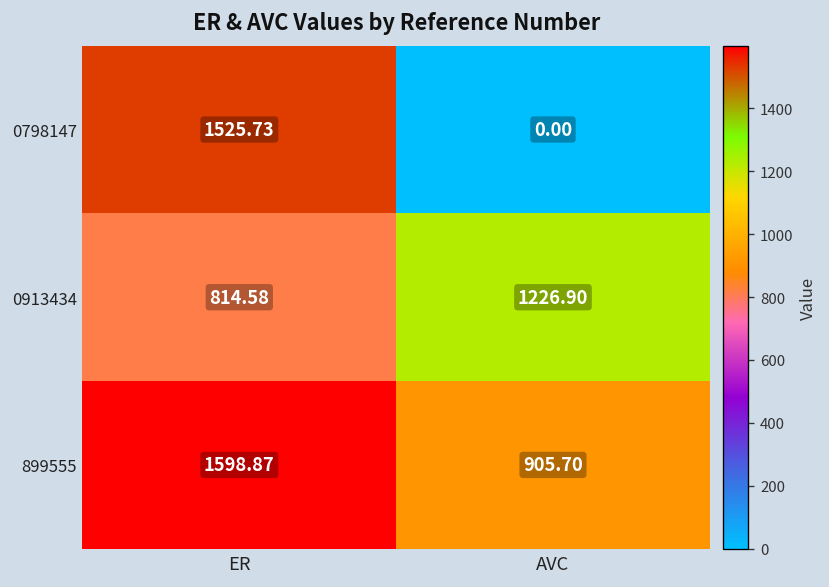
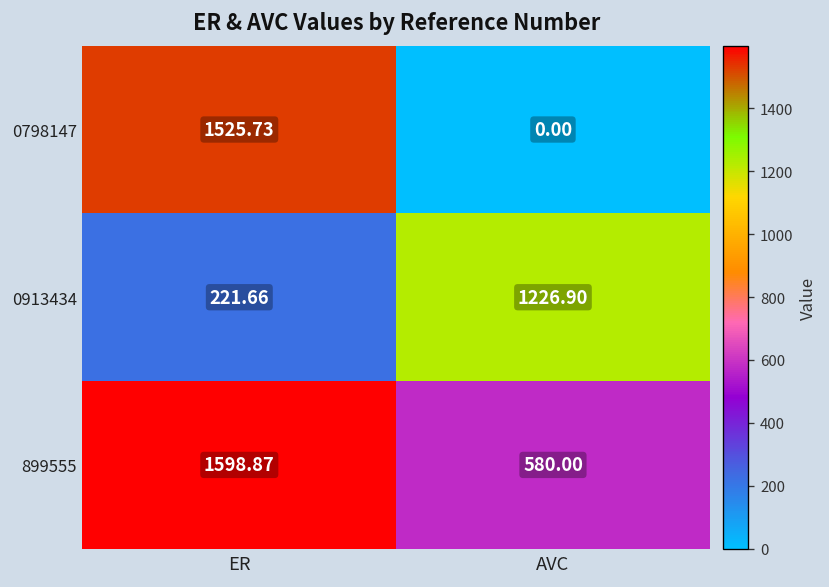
  {
    "0913434": {
-     "ER": 814.58
+     "ER": 221.66
    },
    "899555": {
-     "AVC": 905.70
+     "AVC": 580.00
    }
  }
